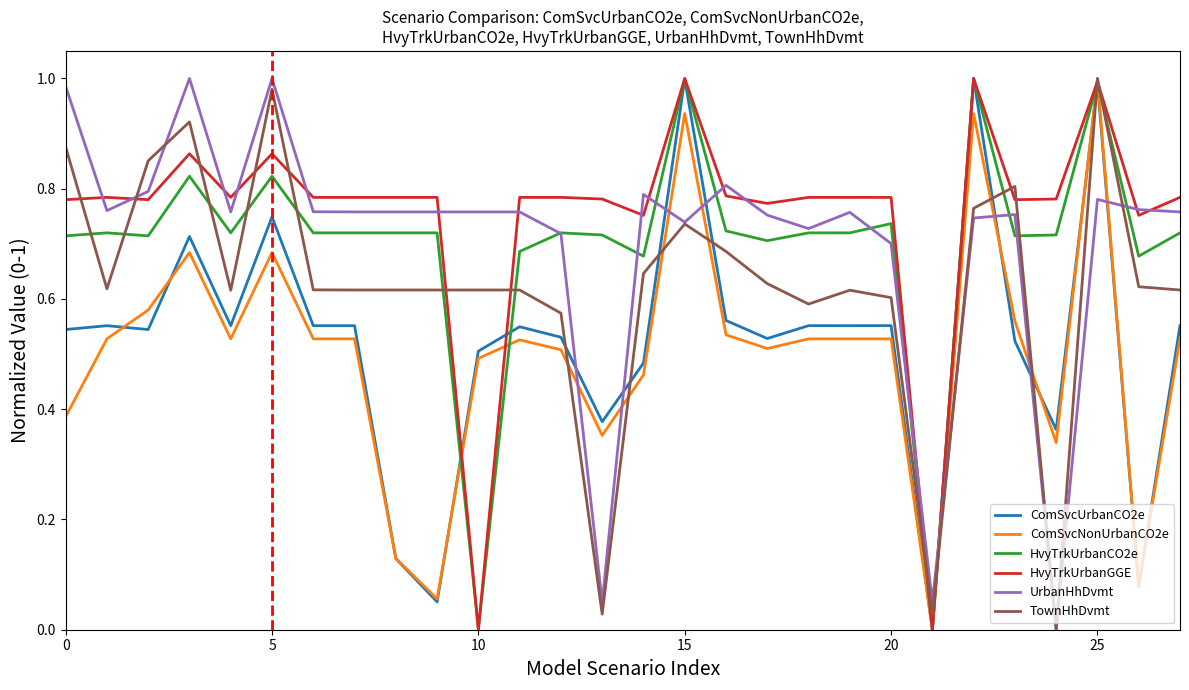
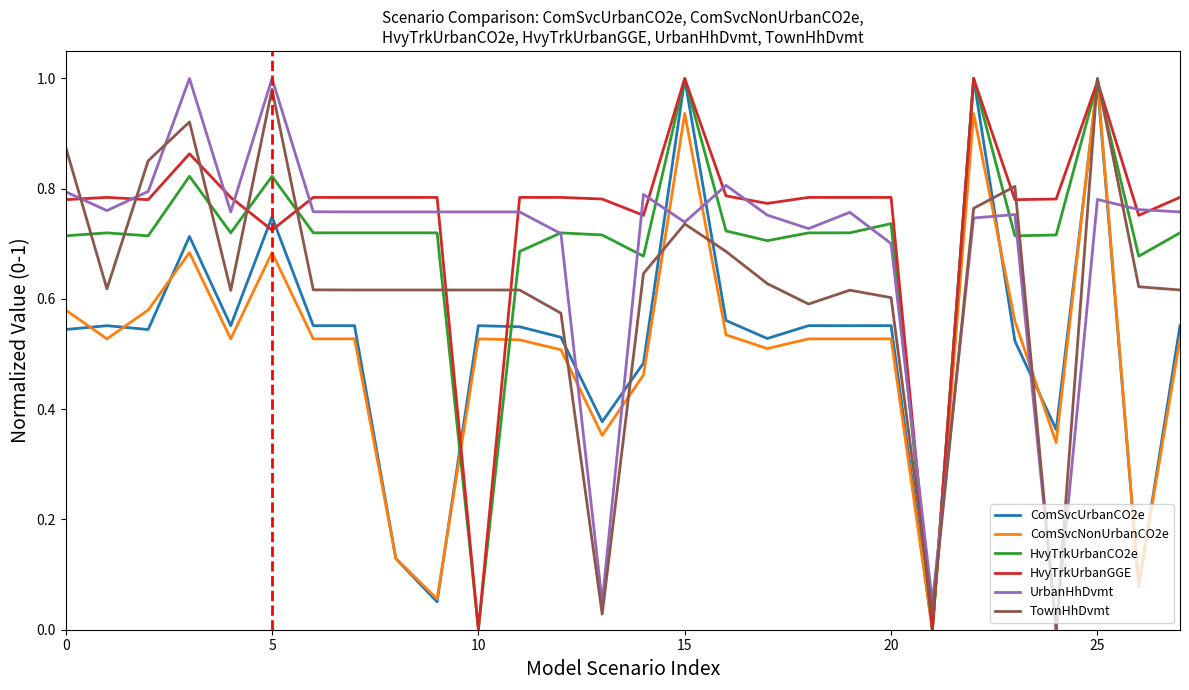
  {
    "ComSvcUrbanCO2e": {
      "0": 0.54,
      "5": 0.75,
-     "10": 0.51,
+     "10": 0.55,
      "20": 0.55
    },
    "ComSvcNonUrbanCO2e": {
-     "0": 0.39,
+     "0": 0.58,
      "5": 0.68,
-     "10": 0.49,
+     "10": 0.53,
      "15": 0.94,
      "20": 0.53
    },
    "HvyTrkUrbanCO2e": {
      "0": 0.71,
      "5": 0.82,
      "20": 0.74
    },
    "HvyTrkUrbanGGE": {
      "0": 0.78,
-     "5": 0.86,
+     "5": 0.72,
      "20": 0.78
    },
    "UrbanHhDvmt": {
-     "0": 0.99,
+     "0": 0.79,
      "5": 1.00,
      "10": 0.76,
      "20": 0.70,
      "25": 0.78
    },
    "TownHhDvmt": {
      "0": 0.88,
      "5": 0.98,
      "10": 0.62,
      "20": 0.60
    }
  }
